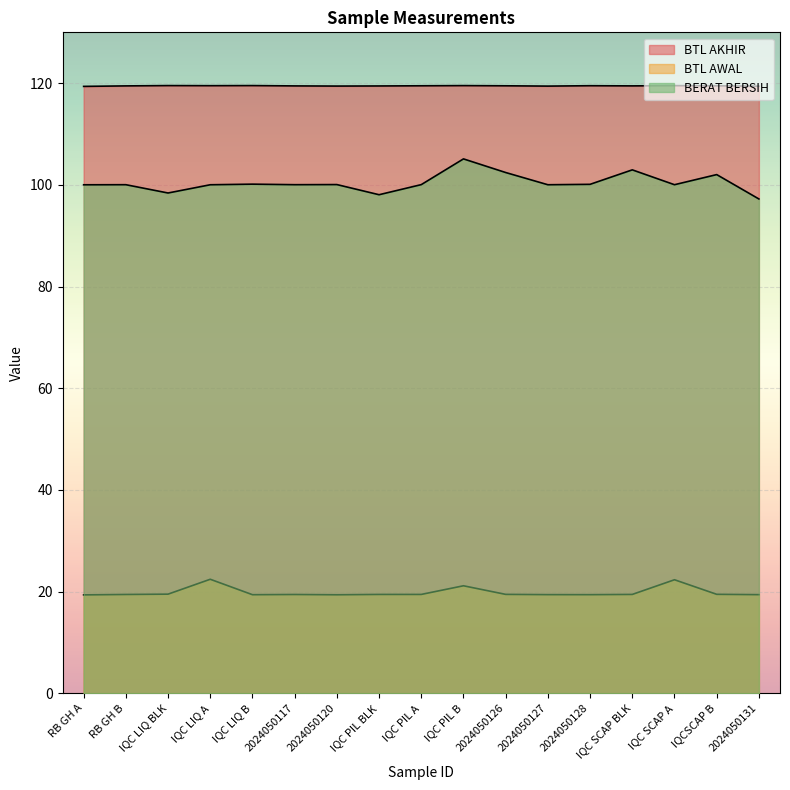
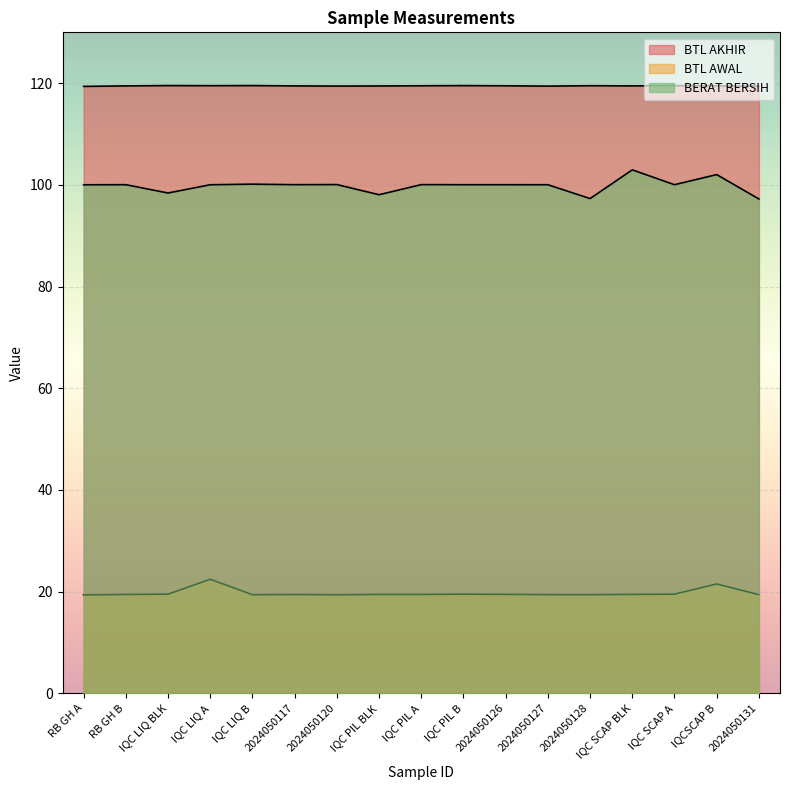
  {
    "BTL AKHIR": {
      "RB GH A": 119,
      "RB GH B": 119,
      "IQC LIQ BLK": 120,
      "IQC LIQ A": 120,
      "IQC LIQ B": 120,
      "2024050117": 119,
      "2024050120": 119,
      "IQC PIL BLK": 119,
      "IQC PIL A": 119,
      "IQC PIL B": 120,
      "2024050126": 119,
      "2024050127": 119,
      "2024050128": 120,
      "IQC SCAP BLK": 119
    },
    "BTL AWAL": {
      "RB GH A": 19,
      "RB GH B": 19,
      "IQC LIQ BLK": 19,
      "IQC LIQ A": 22,
      "IQC LIQ B": 19,
      "2024050117": 19,
      "2024050120": 19,
      "IQC PIL BLK": 19,
      "IQC PIL A": 19,
-     "IQC PIL B": 21,
+     "IQC PIL B": 19,
      "2024050126": 19,
      "2024050127": 19,
      "2024050128": 19,
      "IQC SCAP BLK": 19,
-     "IQC SCAP A": 22,
-     "IQCSCAP B": 19,
+     "IQC SCAP A": 19,
+     "IQCSCAP B": 22,
      "2024050131": 19
    },
    "BERAT BERSIH": {
      "RB GH A": 100,
      "RB GH B": 100,
      "IQC LIQ BLK": 98,
      "IQC LIQ A": 100,
      "IQC LIQ B": 100,
      "2024050117": 100,
      "2024050120": 100,
      "IQC PIL BLK": 98,
      "IQC PIL A": 100,
-     "IQC PIL B": 105,
-     "2024050126": 102,
+     "IQC PIL B": 100,
+     "2024050126": 100,
      "2024050127": 100,
-     "2024050128": 100,
+     "2024050128": 97,
      "IQC SCAP BLK": 103,
      "IQC SCAP A": 100,
      "IQCSCAP B": 102,
      "2024050131": 97
    }
  }
